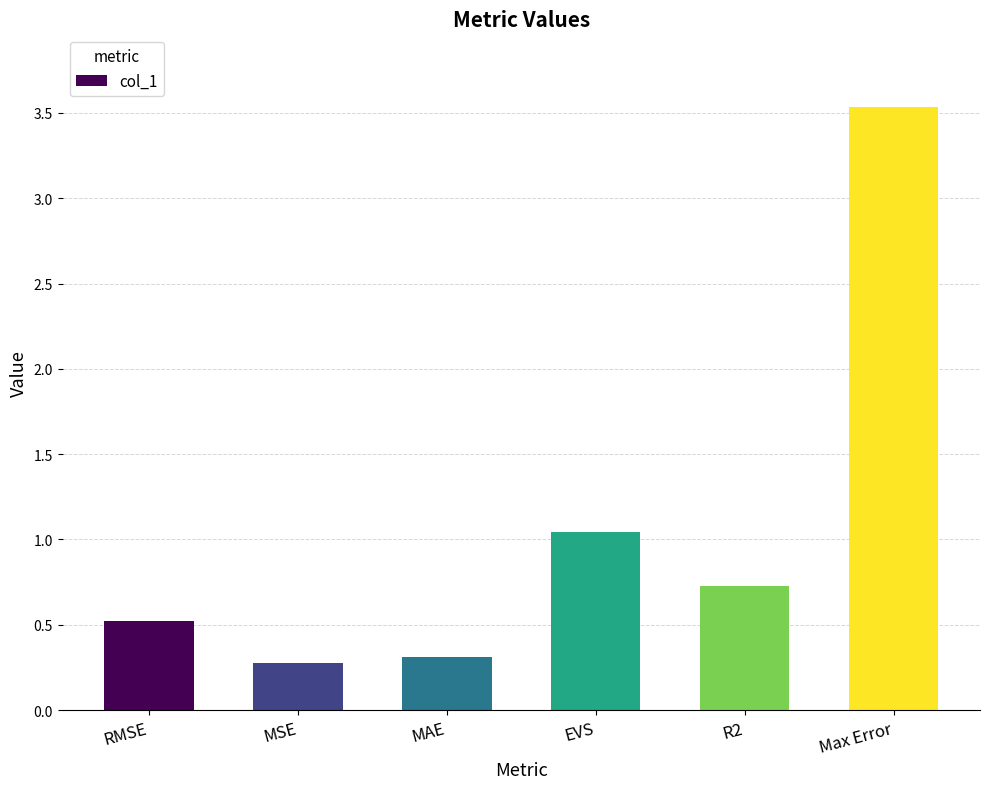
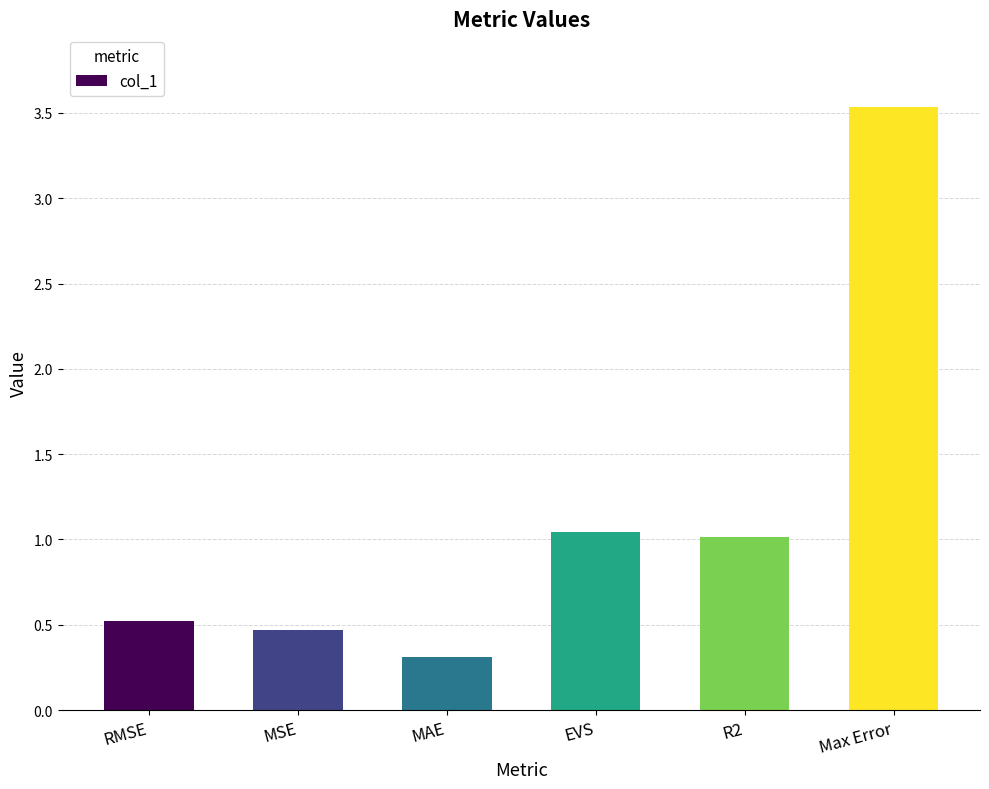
  {
    "RMSE": 0.52,
-   "MSE": 0.28,
+   "MSE": 0.47,
    "MAE": 0.31,
    "EVS": 1.04,
-   "R2": 0.73,
+   "R2": 1.02,
    "Max Error": 3.54
  }
